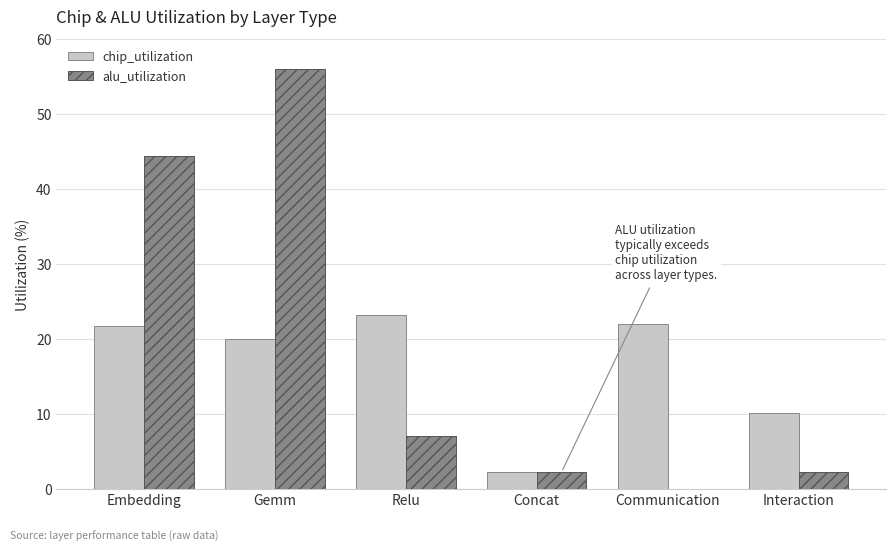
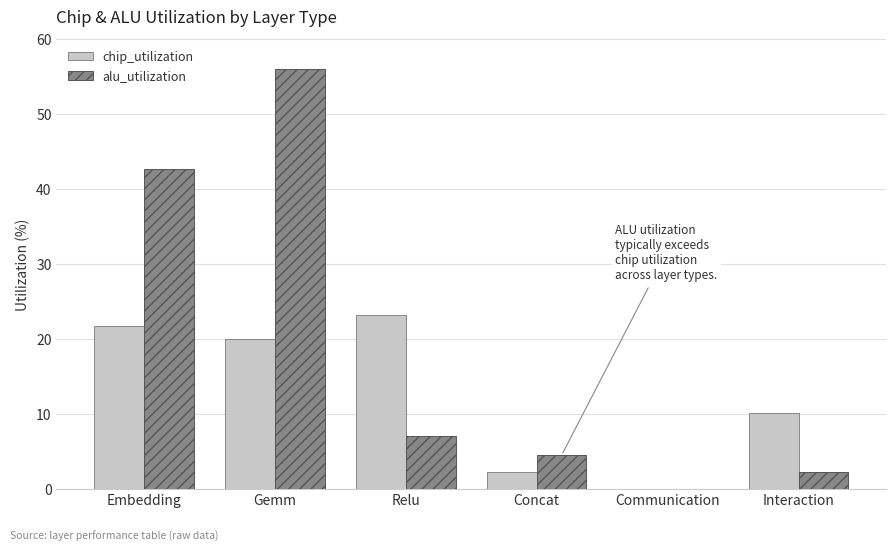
  {
    "chip_utilization": {
      "Embedding": 22,
      "Gemm": 20,
      "Relu": 23,
      "Concat": 2,
-     "Communication": 22,
+     "Communication": 0,
      "Interaction": 10
    },
    "alu_utilization": {
-     "Embedding": 44,
+     "Embedding": 43,
      "Gemm": 56,
      "Relu": 7,
-     "Concat": 2,
+     "Concat": 4,
      "Communication": 0,
      "Interaction": 2
    }
  }
